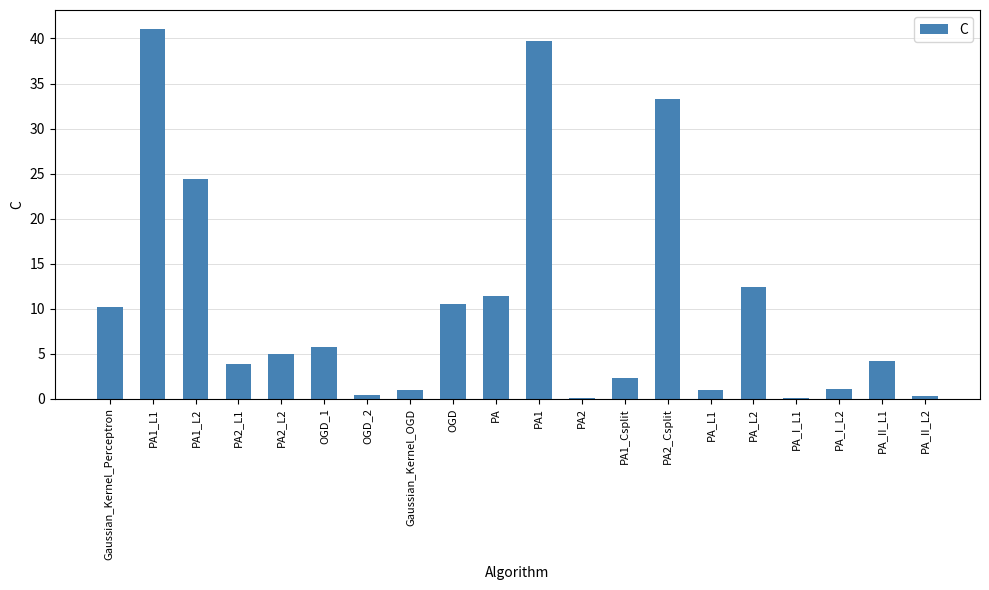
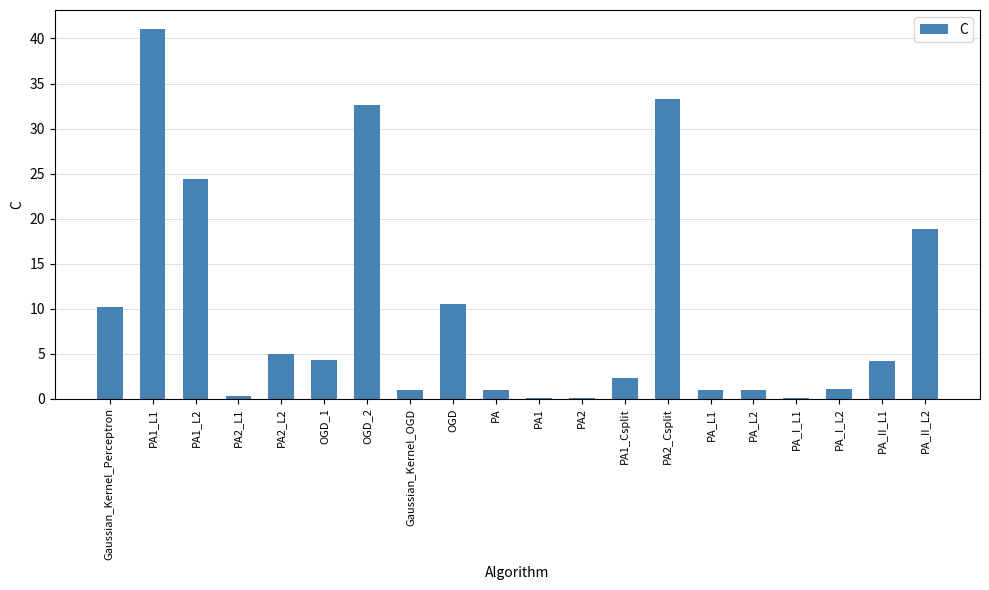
  {
    "Gaussian_Kernel_Perceptron": 10,
    "PA1_L1": 41,
    "PA1_L2": 24,
-   "PA2_L1": 4,
+   "PA2_L1": 0,
    "PA2_L2": 5,
-   "OGD_1": 6,
-   "OGD_2": 0,
+   "OGD_1": 4,
+   "OGD_2": 33,
    "Gaussian_Kernel_OGD": 1,
    "OGD": 11,
-   "PA": 11,
-   "PA1": 40,
+   "PA": 1,
+   "PA1": 0,
    "PA1_Csplit": 2,
    "PA2_Csplit": 33,
    "PA_L1": 1,
-   "PA_L2": 12,
+   "PA_L2": 1,
    "PA_I_L2": 1,
    "PA_II_L1": 4,
-   "PA_II_L2": 0
+   "PA_II_L2": 19
  }
